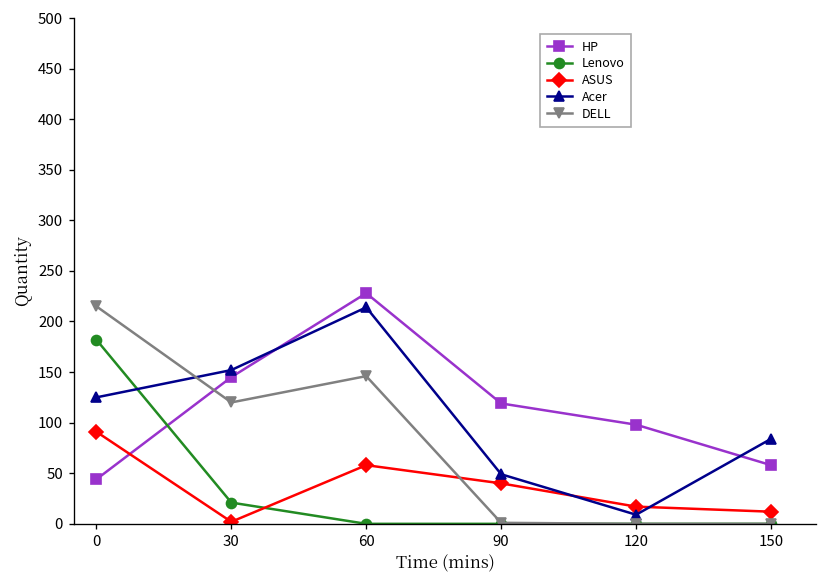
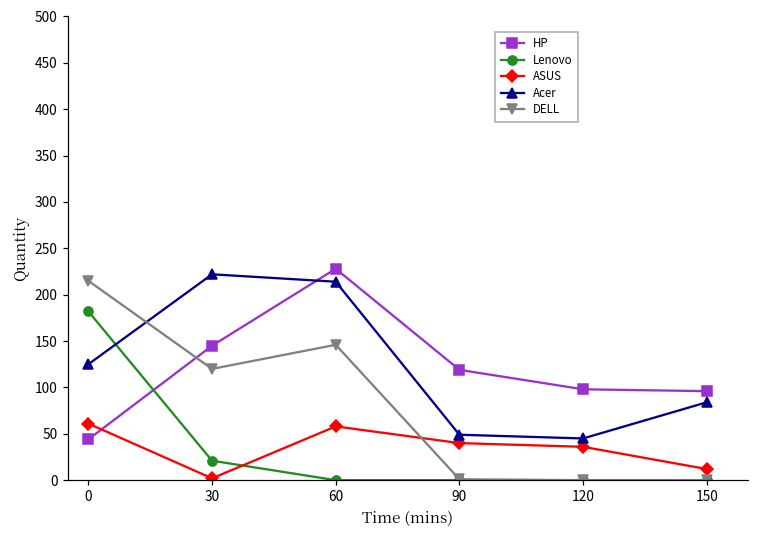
  {
    "HP": {
      "0": 40,
      "30": 150,
      "60": 230,
      "90": 120,
      "120": 100,
-     "150": 60
+     "150": 100
    },
    "Lenovo": {
      "0": 180,
      "30": 20,
      "60": 0
    },
    "ASUS": {
-     "0": 90,
+     "0": 60,
      "30": 0,
      "60": 60,
      "90": 40,
-     "120": 20,
+     "120": 40,
      "150": 10
    },
    "Acer": {
      "0": 130,
-     "30": 150,
+     "30": 220,
      "60": 210,
      "90": 50,
-     "120": 10,
+     "120": 50,
      "150": 80
    },
    "DELL": {
      "0": 220,
      "30": 120,
      "60": 150
    }
  }
